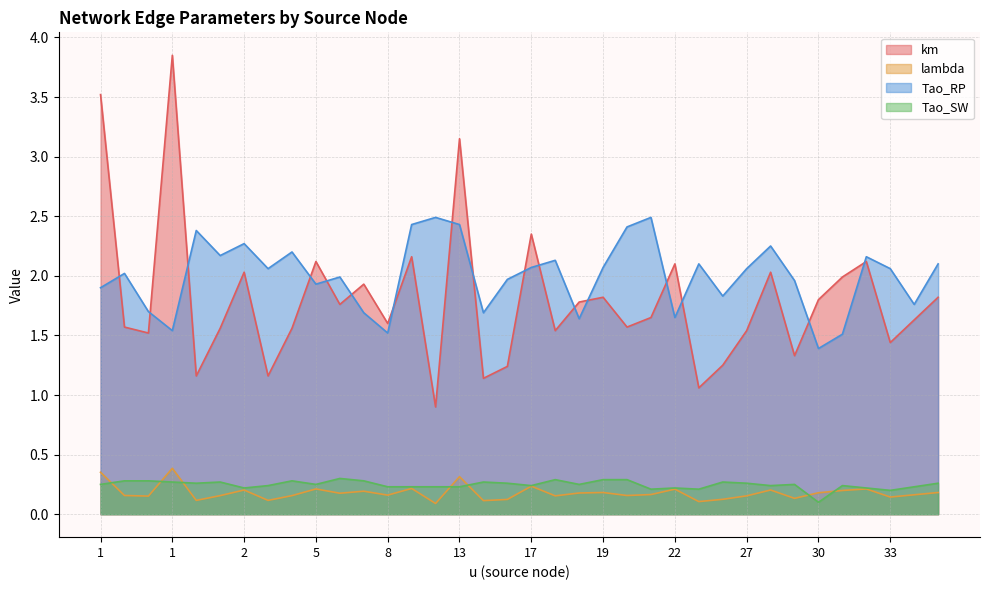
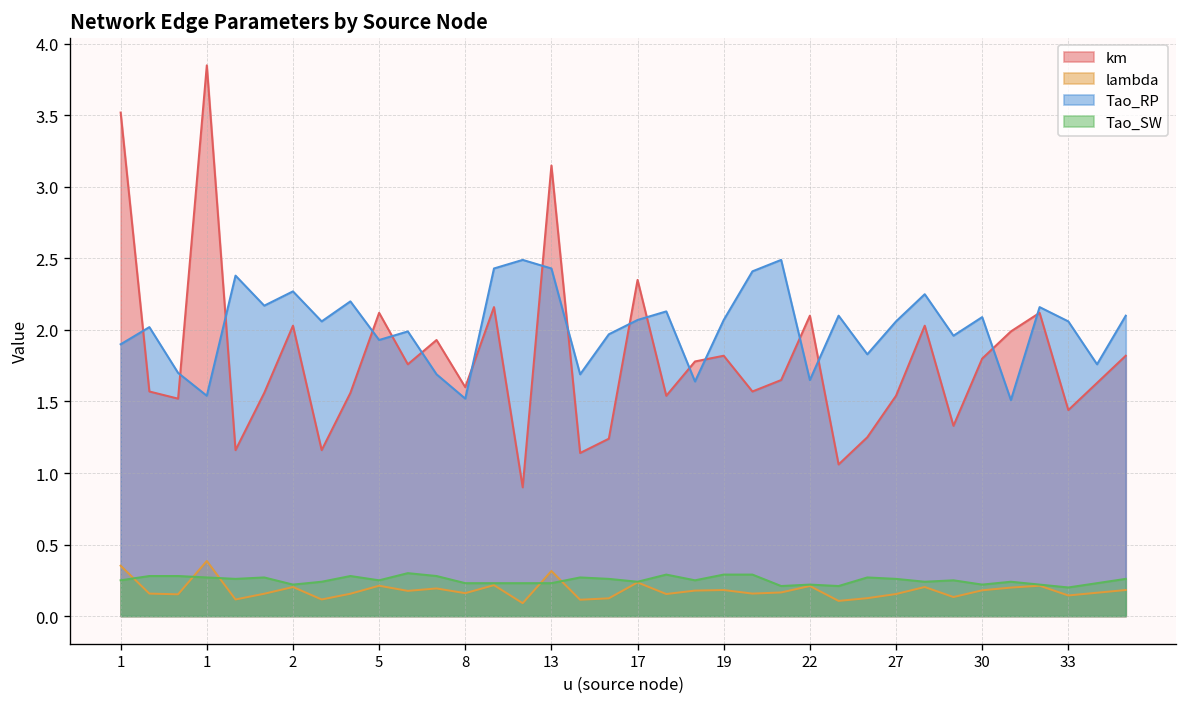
  {
    "Tao_RP": {
      "27": 2.06,
-     "30": 1.39,
+     "30": 2.09,
      "33": 2.06
    },
    "Tao_SW": {
      "27": 0.26,
-     "30": 0.10,
+     "30": 0.22,
      "33": 0.20
    }
  }
